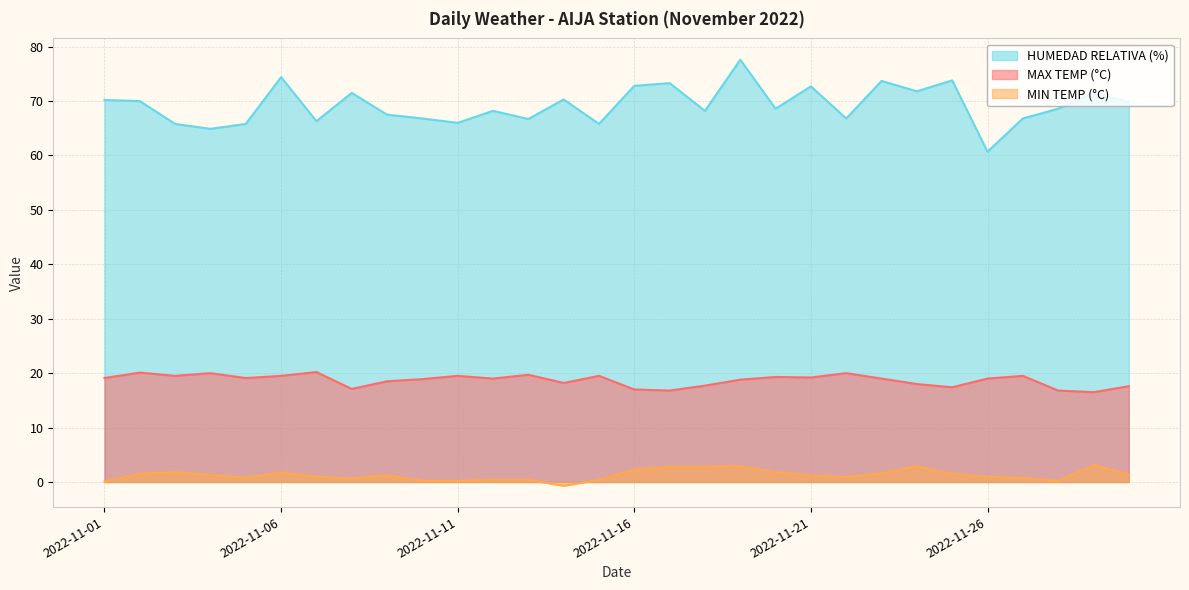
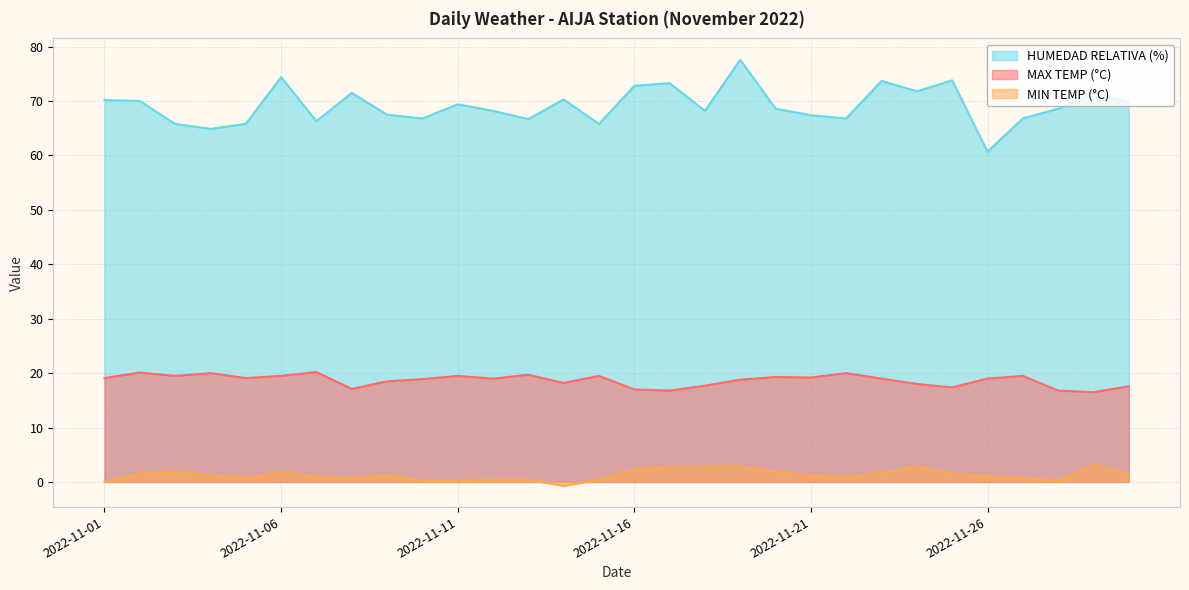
  {
    "HUMEDAD RELATIVA (%)": {
      "2022-11-01": 70,
      "2022-11-06": 74,
-     "2022-11-11": 66,
+     "2022-11-11": 69,
      "2022-11-16": 73,
-     "2022-11-21": 73,
+     "2022-11-21": 67,
      "2022-11-26": 61
    }
  }
